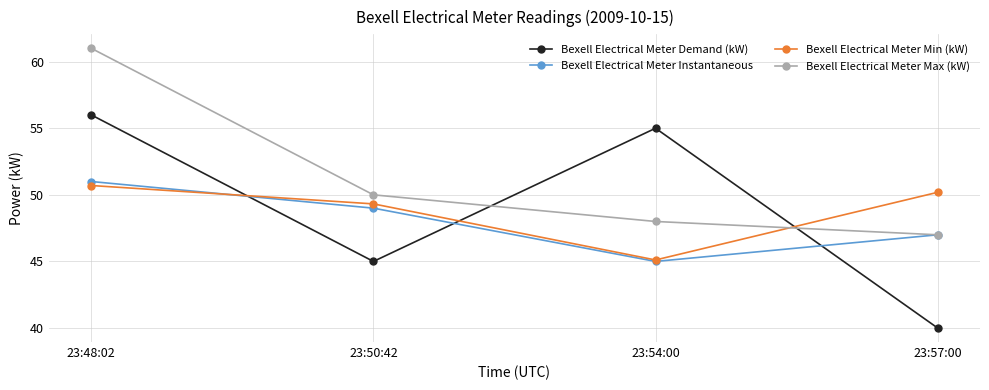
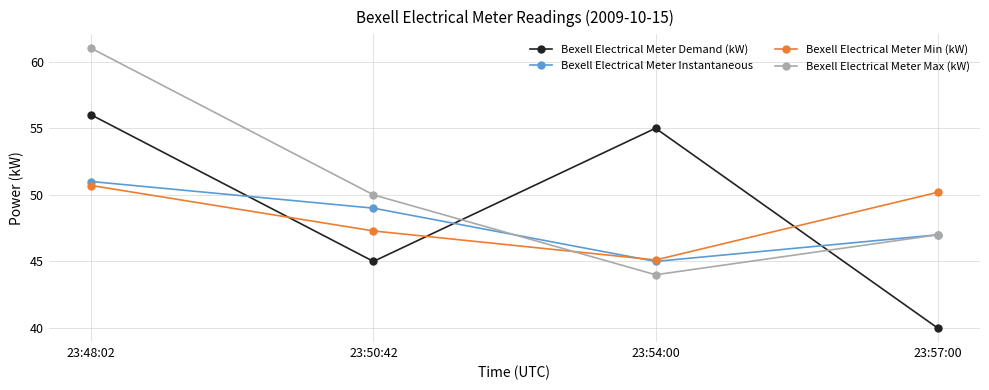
  {
    "Bexell Electrical Meter Demand (kW)": {
      "23:48:02": 56.0,
      "23:50:42": 45.0,
      "23:54:00": 55.0,
      "23:57:00": 40.0
    },
    "Bexell Electrical Meter Instantaneous": {
      "23:48:02": 51.0,
      "23:50:42": 49.0
    },
    "Bexell Electrical Meter Min (kW)": {
      "23:48:02": 50.7,
-     "23:50:42": 49.3,
+     "23:50:42": 47.3,
      "23:57:00": 50.2
    },
    "Bexell Electrical Meter Max (kW)": {
      "23:48:02": 61,
      "23:50:42": 50,
-     "23:54:00": 48
+     "23:54:00": 44
    }
  }
